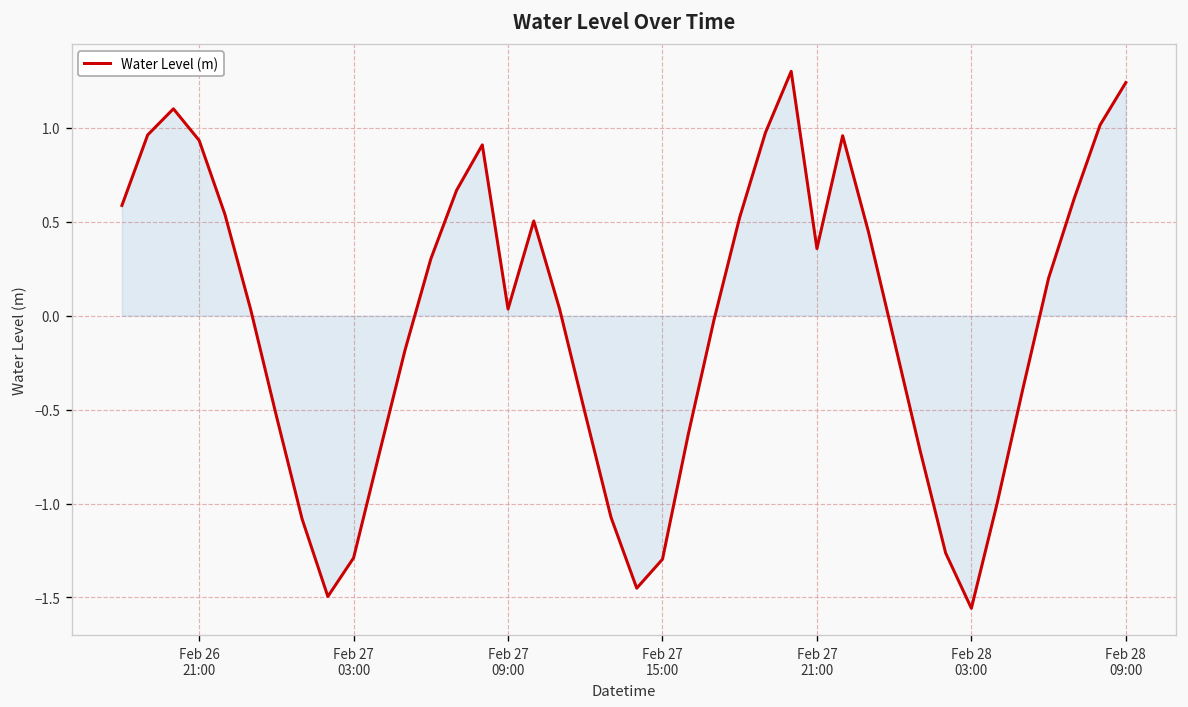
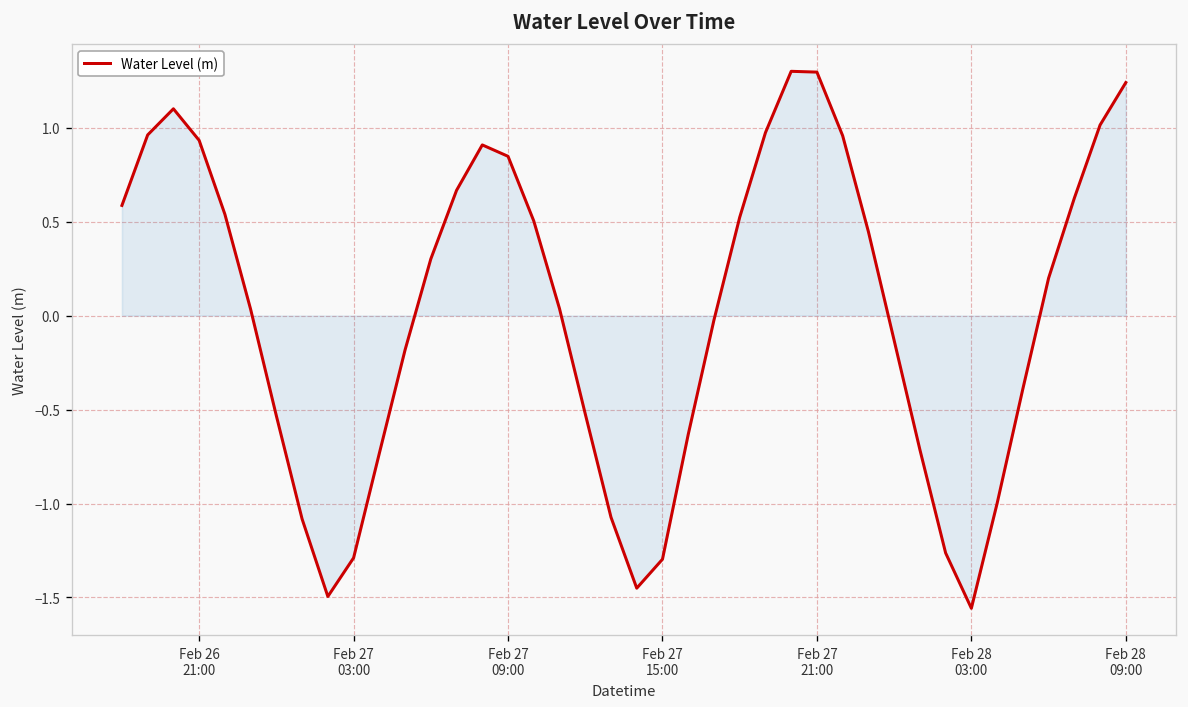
  {
    "Water Level (m)": {
      "Feb 27 03:00": -1.29,
-     "Feb 27 09:00": 0.03,
+     "Feb 27 09:00": 0.85,
      "Feb 27 15:00": -1.30,
-     "Feb 27 21:00": 0.36,
+     "Feb 27 21:00": 1.30,
      "Feb 28 03:00": -1.56
    }
  }
